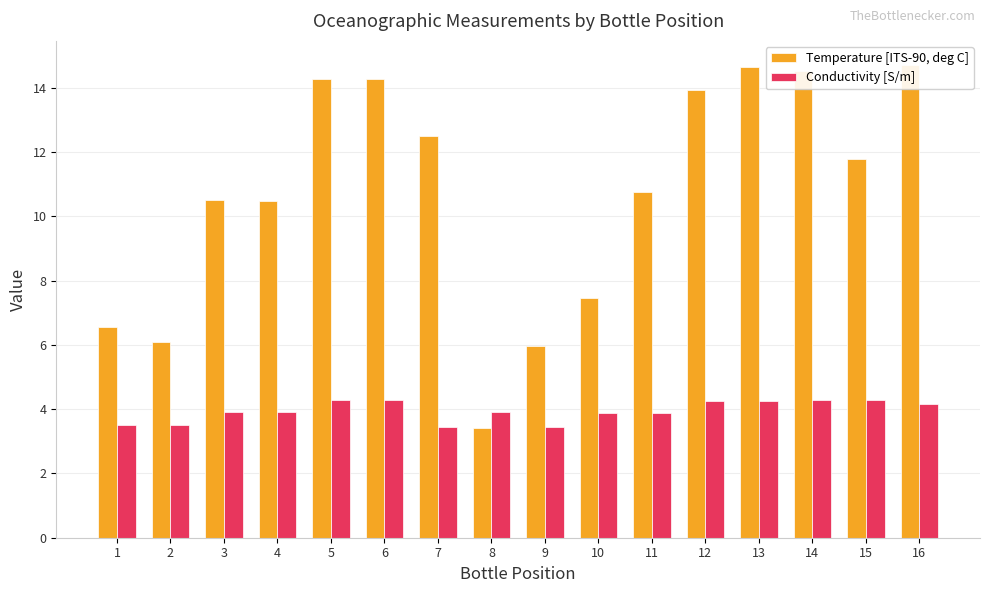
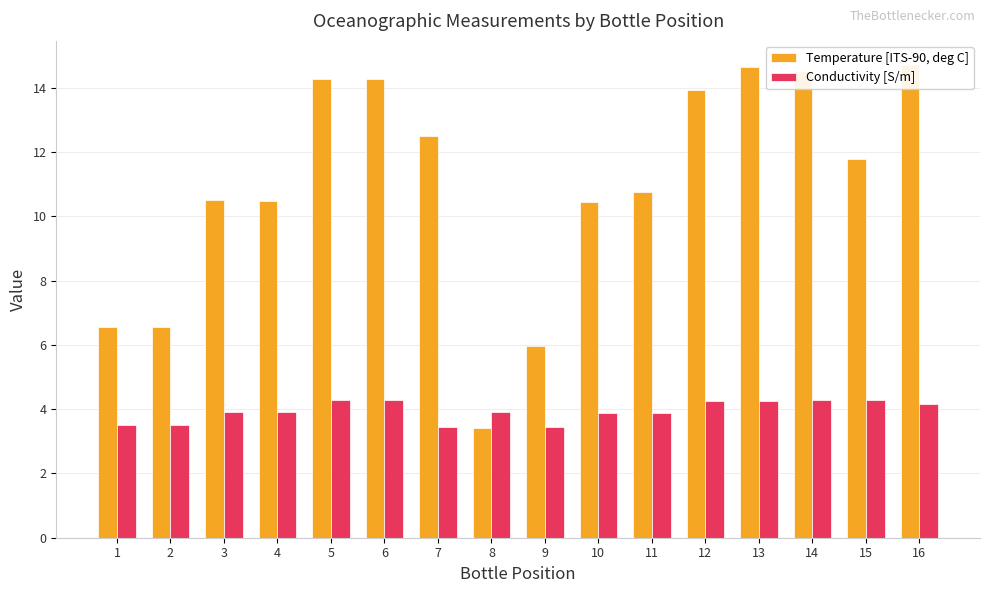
  {
    "Temperature [ITS-90, deg C]": {
      "1": 6.5,
-     "2": 6.1,
+     "2": 6.5,
      "3": 10.5,
      "4": 10.5,
      "5": 14.3,
      "6": 14.3,
      "7": 12.5,
      "8": 3.4,
      "9": 6.0,
-     "10": 7.4,
+     "10": 10.4,
      "11": 10.7,
      "12": 13.9,
      "13": 14.7,
      "15": 11.8
    },
    "Conductivity [S/m]": {
      "1": 3.5,
      "2": 3.5,
      "3": 3.9,
      "4": 3.9,
      "5": 4.3,
      "6": 4.3,
      "7": 3.4,
      "8": 3.9,
      "9": 3.5,
      "10": 3.9,
      "11": 3.9,
      "12": 4.3,
      "13": 4.3,
      "14": 4.3,
      "15": 4.3,
      "16": 4.2
    }
  }
